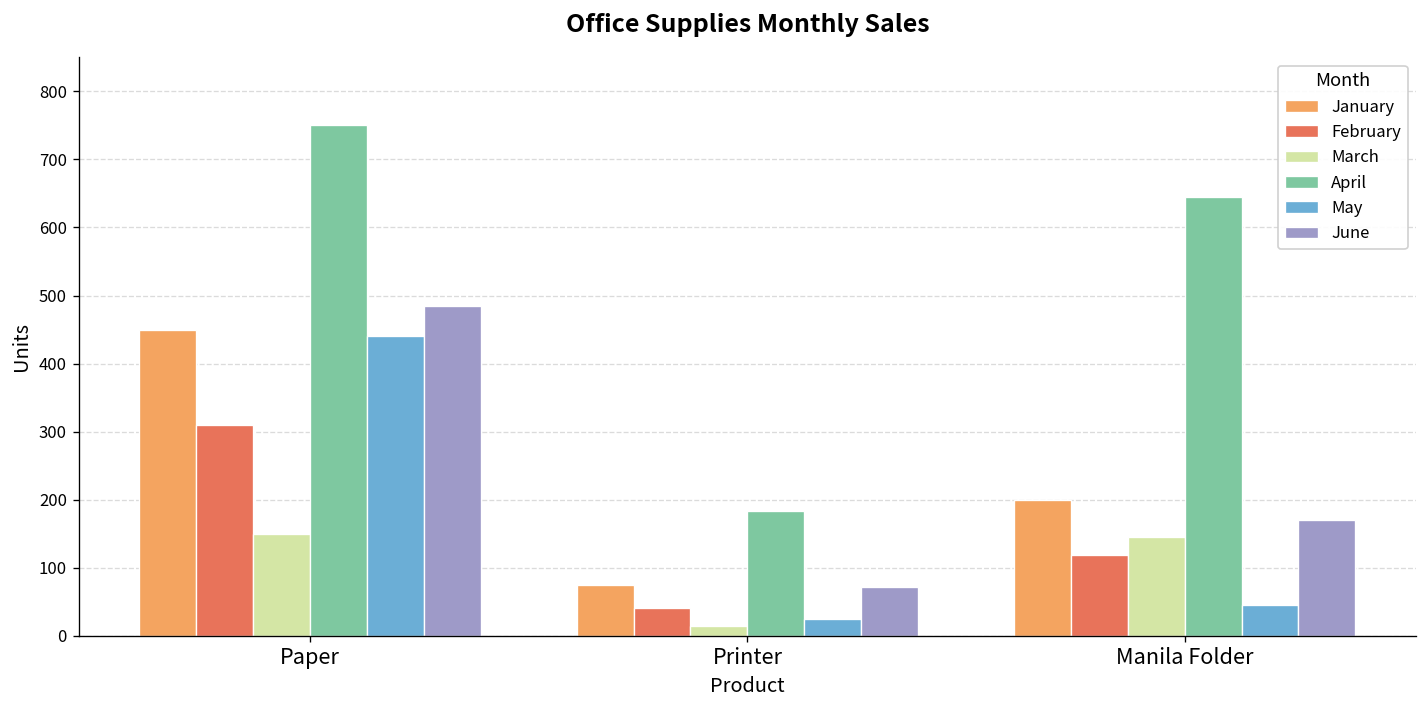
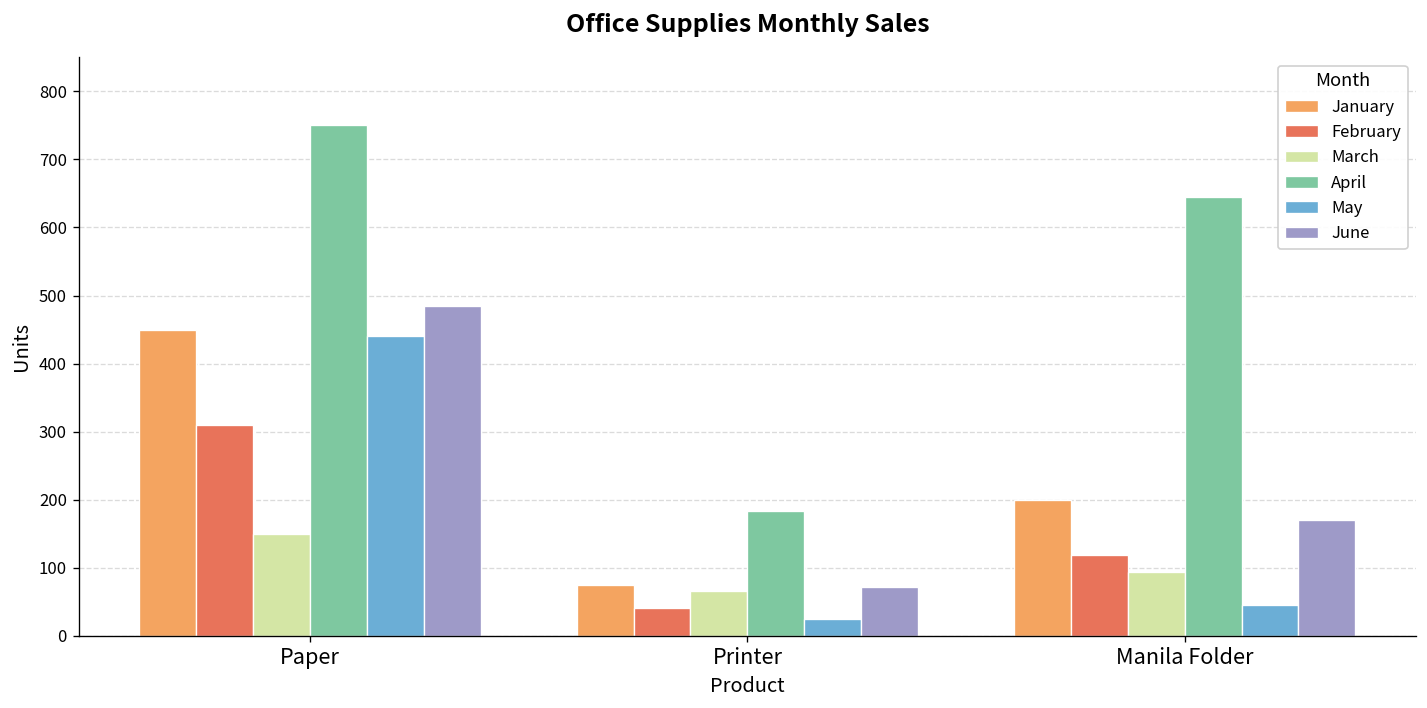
  {
    "March": {
      "Paper": 150,
-     "Printer": 10,
-     "Manila Folder": 150
+     "Printer": 70,
+     "Manila Folder": 90
    },
    "April": {
      "Paper": 750,
      "Printer": 180,
      "Manila Folder": 650
    }
  }
